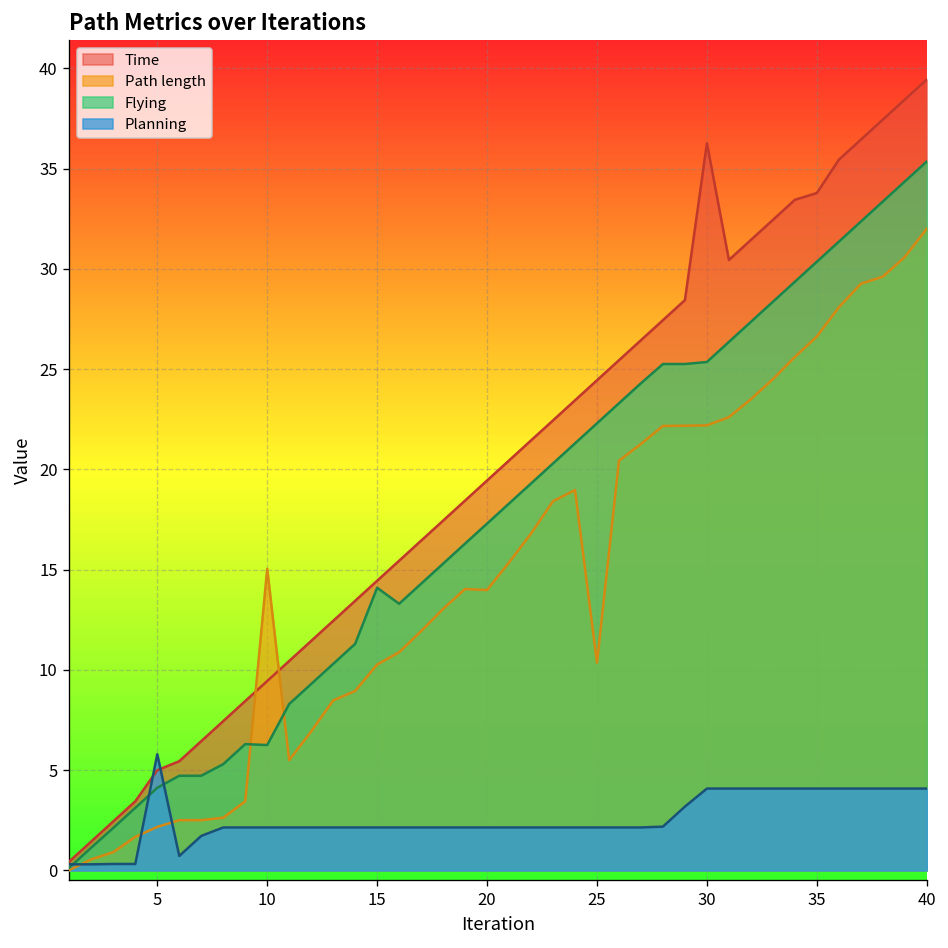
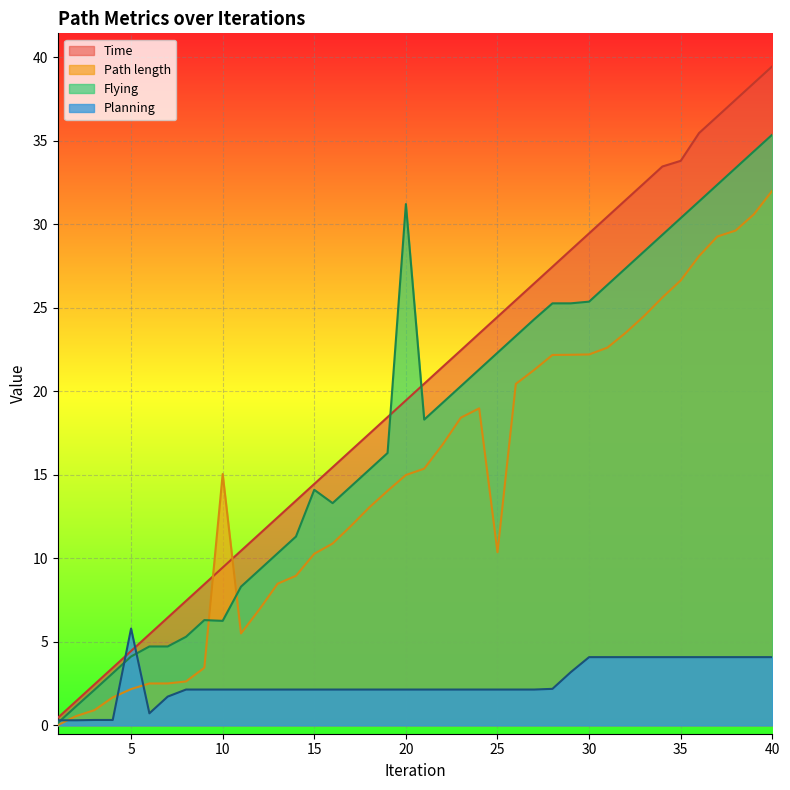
  {
    "Time": {
-     "5": 5.0,
+     "5": 4.5,
      "10": 9.4,
      "15": 14.5,
      "20": 19.4,
      "25": 24.4,
-     "30": 36.3,
+     "30": 29.4,
      "35": 33.8,
      "40": 39.4
    },
    "Path length": {
      "5": 2.2,
      "10": 15.0,
      "15": 10.3,
-     "20": 14.0,
+     "20": 15.0,
      "25": 10.4,
      "30": 22.2,
      "35": 26.6,
      "40": 32.0
    },
    "Flying": {
      "5": 4.1,
      "10": 6.3,
      "15": 14.1,
-     "20": 17.3,
+     "20": 31.2,
      "25": 22.3,
      "30": 25.4,
      "35": 30.4,
      "40": 35.4
    },
    "Planning": {
      "5": 5.8,
      "10": 2.1,
      "15": 2.1,
      "20": 2.1,
      "25": 2.1,
      "30": 4.1,
      "35": 4.1,
      "40": 4.1
    }
  }
